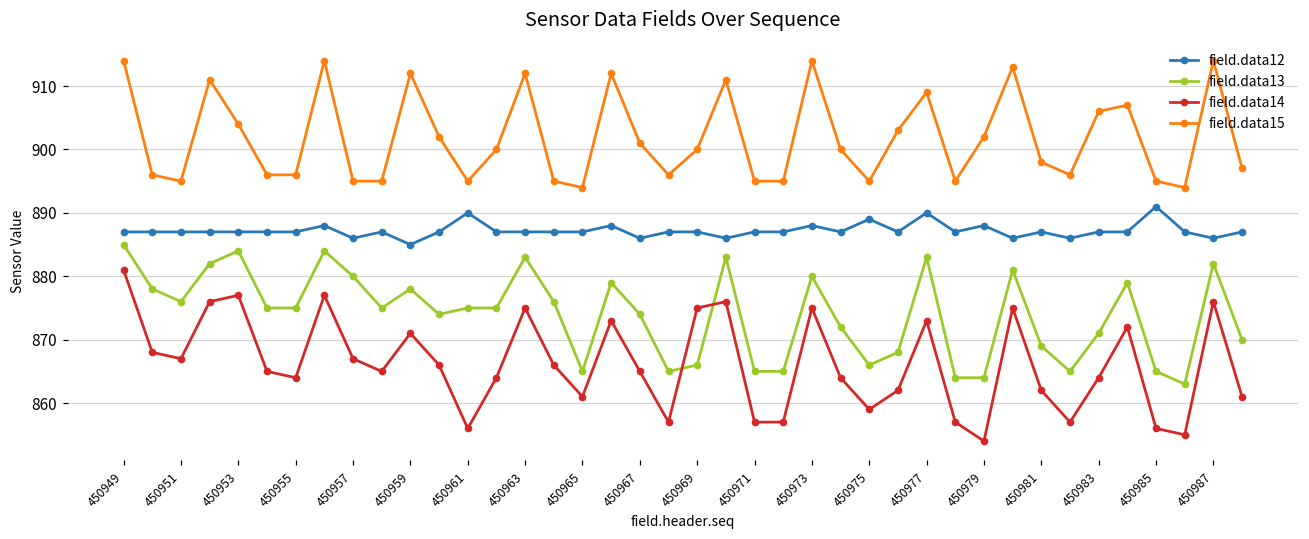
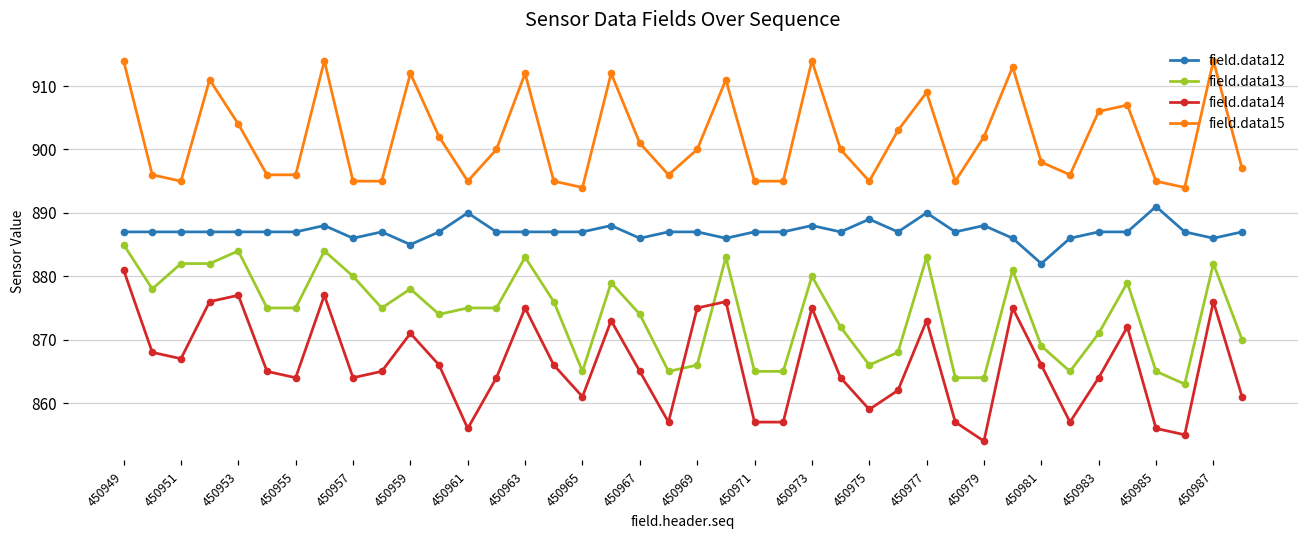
  {
    "field.data12": {
      "450949": 887,
      "450951": 887,
      "450953": 887,
      "450955": 887,
      "450957": 886,
      "450959": 885,
      "450961": 890,
      "450963": 887,
      "450965": 887,
      "450967": 886,
      "450969": 887,
      "450971": 887,
      "450973": 888,
      "450975": 889,
      "450977": 890,
      "450979": 888,
-     "450981": 887,
+     "450981": 882,
      "450983": 887,
      "450985": 891,
      "450987": 886
    },
    "field.data13": {
      "450949": 885,
-     "450951": 876,
+     "450951": 882,
      "450953": 884,
      "450955": 875,
      "450957": 880,
      "450959": 878,
      "450961": 875,
      "450963": 883,
      "450965": 865,
      "450967": 874,
      "450969": 866,
      "450971": 865,
      "450973": 880,
      "450975": 866,
      "450977": 883,
      "450979": 864,
      "450981": 869,
      "450983": 871,
      "450985": 865,
      "450987": 882
    },
    "field.data14": {
      "450949": 881,
      "450951": 867,
      "450953": 877,
      "450955": 864,
-     "450957": 867,
+     "450957": 864,
      "450959": 871,
      "450961": 856,
      "450963": 875,
      "450965": 861,
      "450967": 865,
      "450969": 875,
      "450971": 857,
      "450973": 875,
      "450975": 859,
      "450977": 873,
      "450979": 854,
-     "450981": 862,
+     "450981": 866,
      "450983": 864,
      "450985": 856,
      "450987": 876
    },
    "field.data15": {
      "450949": 914,
      "450951": 895,
      "450953": 904,
      "450955": 896,
      "450957": 895,
      "450959": 912,
      "450961": 895,
      "450963": 912,
      "450965": 894,
      "450967": 901,
      "450969": 900,
      "450971": 895,
      "450973": 914,
      "450975": 895,
      "450977": 909,
      "450979": 902,
      "450981": 898,
      "450983": 906,
      "450985": 895,
      "450987": 914
    }
  }
